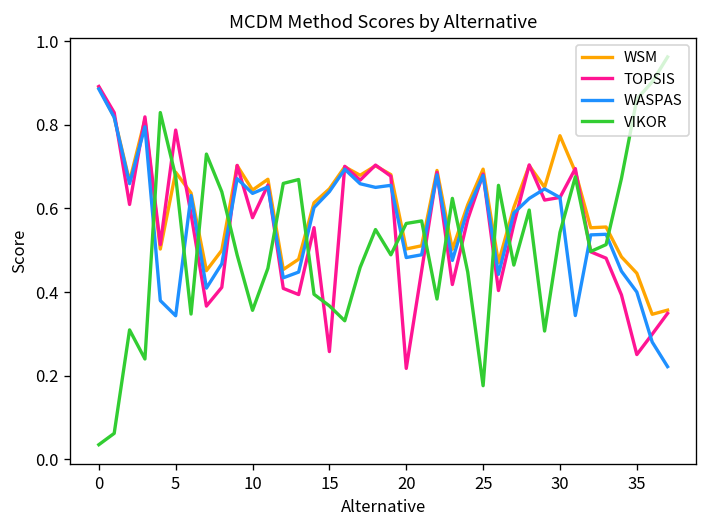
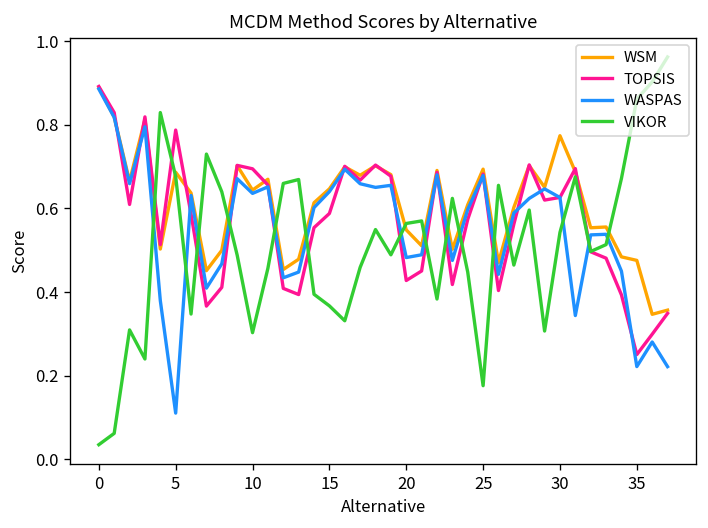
  {
    "WSM": {
      "5": 0.69,
      "10": 0.64,
-     "20": 0.50,
+     "20": 0.55,
      "25": 0.69,
      "30": 0.77,
-     "35": 0.45
+     "35": 0.48
    },
    "TOPSIS": {
      "5": 0.79,
-     "10": 0.58,
-     "15": 0.26,
-     "20": 0.22,
+     "10": 0.69,
+     "15": 0.59,
+     "20": 0.43,
      "35": 0.25
    },
    "WASPAS": {
-     "5": 0.34,
+     "5": 0.11,
      "10": 0.64,
      "20": 0.48,
-     "35": 0.40
+     "35": 0.22
    },
    "VIKOR": {
      "0": 0.04,
      "5": 0.68,
-     "10": 0.36,
+     "10": 0.30,
      "15": 0.37,
      "20": 0.56,
      "25": 0.18,
      "30": 0.54
    }
  }
